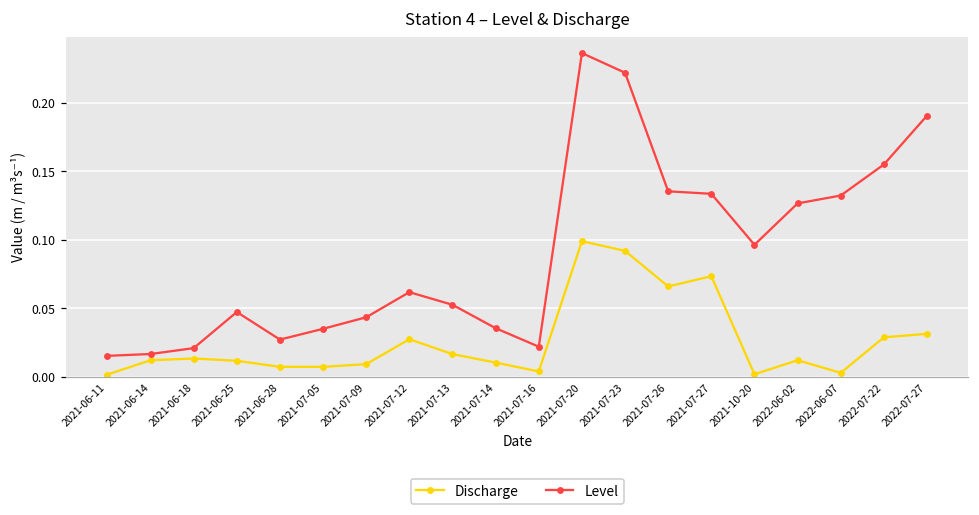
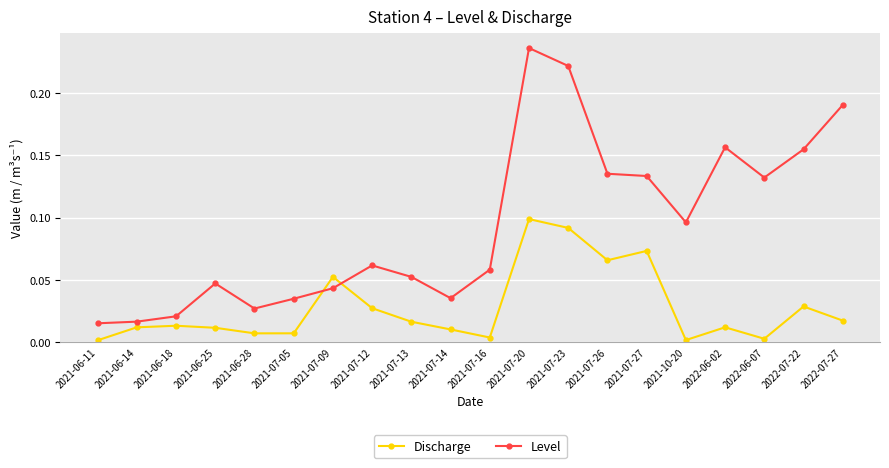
  {
    "Discharge": {
      "2021-06-11": 0.002,
      "2021-06-14": 0.012,
      "2021-06-18": 0.013,
      "2021-06-25": 0.012,
      "2021-06-28": 0.007,
      "2021-07-05": 0.007,
-     "2021-07-09": 0.009,
+     "2021-07-09": 0.052,
      "2021-07-12": 0.027,
      "2021-07-13": 0.016,
      "2021-07-14": 0.010,
      "2021-07-16": 0.004,
      "2021-07-20": 0.099,
      "2021-07-23": 0.092,
      "2021-07-26": 0.066,
      "2021-07-27": 0.073,
      "2021-10-20": 0.002,
      "2022-06-02": 0.012,
      "2022-06-07": 0.003,
      "2022-07-22": 0.029,
-     "2022-07-27": 0.031
+     "2022-07-27": 0.017
    },
    "Level": {
      "2021-06-11": 0.015,
      "2021-06-14": 0.017,
      "2021-06-18": 0.021,
      "2021-06-25": 0.047,
      "2021-06-28": 0.027,
      "2021-07-05": 0.035,
      "2021-07-09": 0.043,
      "2021-07-12": 0.062,
      "2021-07-13": 0.052,
      "2021-07-14": 0.035,
-     "2021-07-16": 0.022,
+     "2021-07-16": 0.058,
      "2021-07-20": 0.236,
      "2021-07-23": 0.222,
      "2021-07-26": 0.135,
      "2021-07-27": 0.133,
      "2021-10-20": 0.096,
-     "2022-06-02": 0.126,
+     "2022-06-02": 0.157,
      "2022-06-07": 0.132,
      "2022-07-22": 0.155,
      "2022-07-27": 0.190
    }
  }
